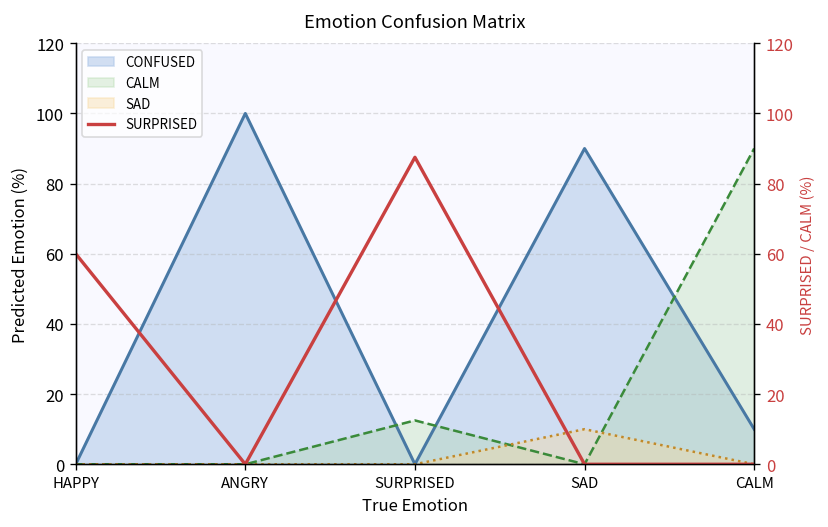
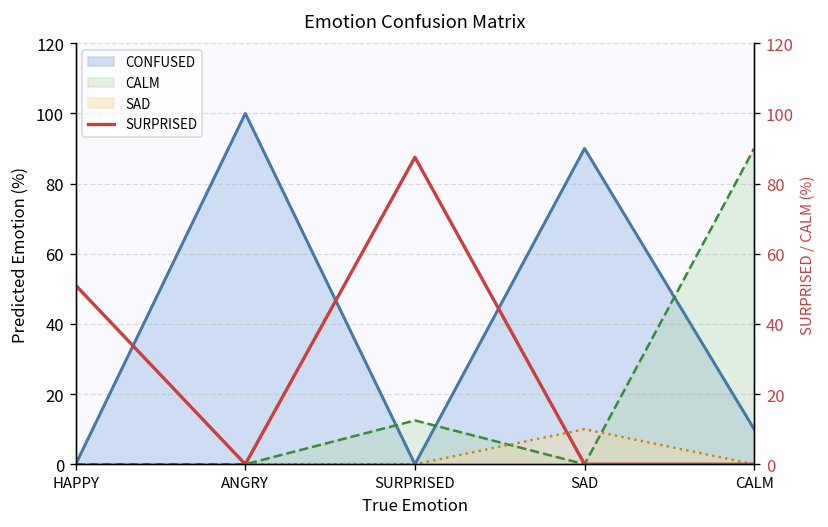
  {
    "SURPRISED": {
-     "HAPPY": 60,
+     "HAPPY": 51,
      "ANGRY": 0,
      "SURPRISED": 88,
      "SAD": 0,
      "CALM": 0
    }
  }
